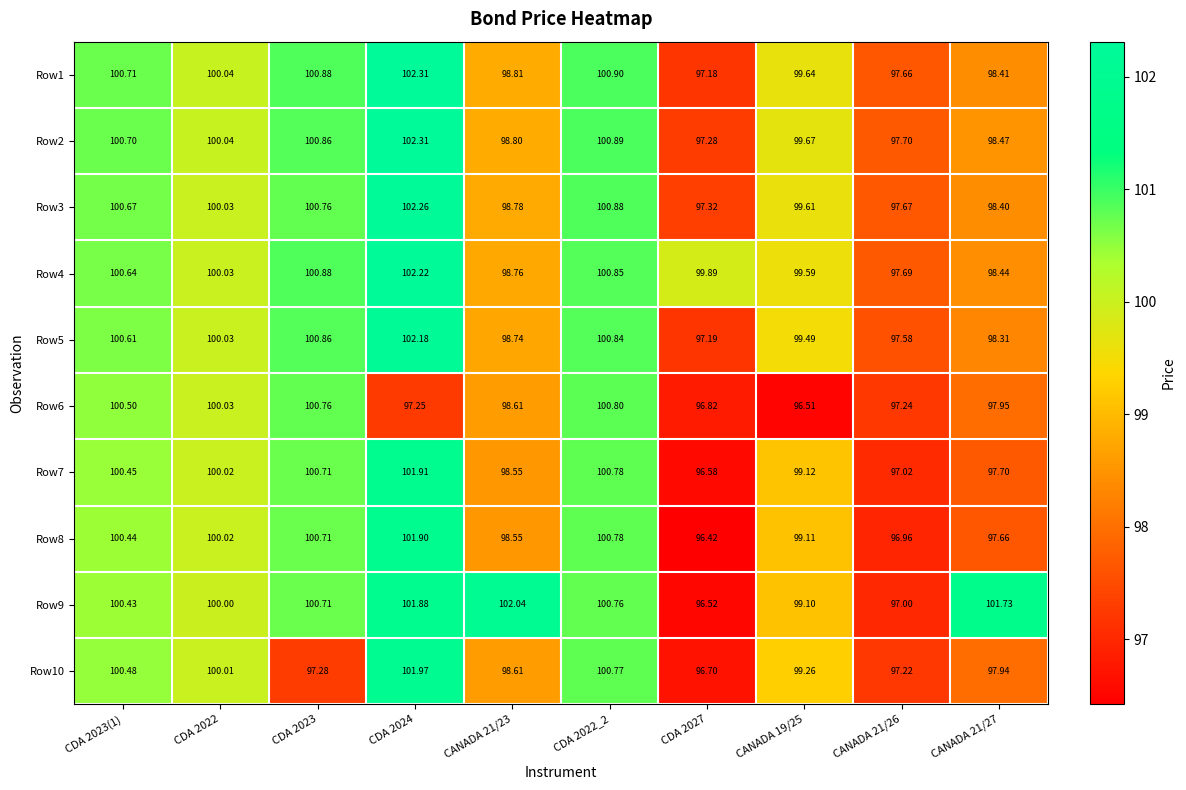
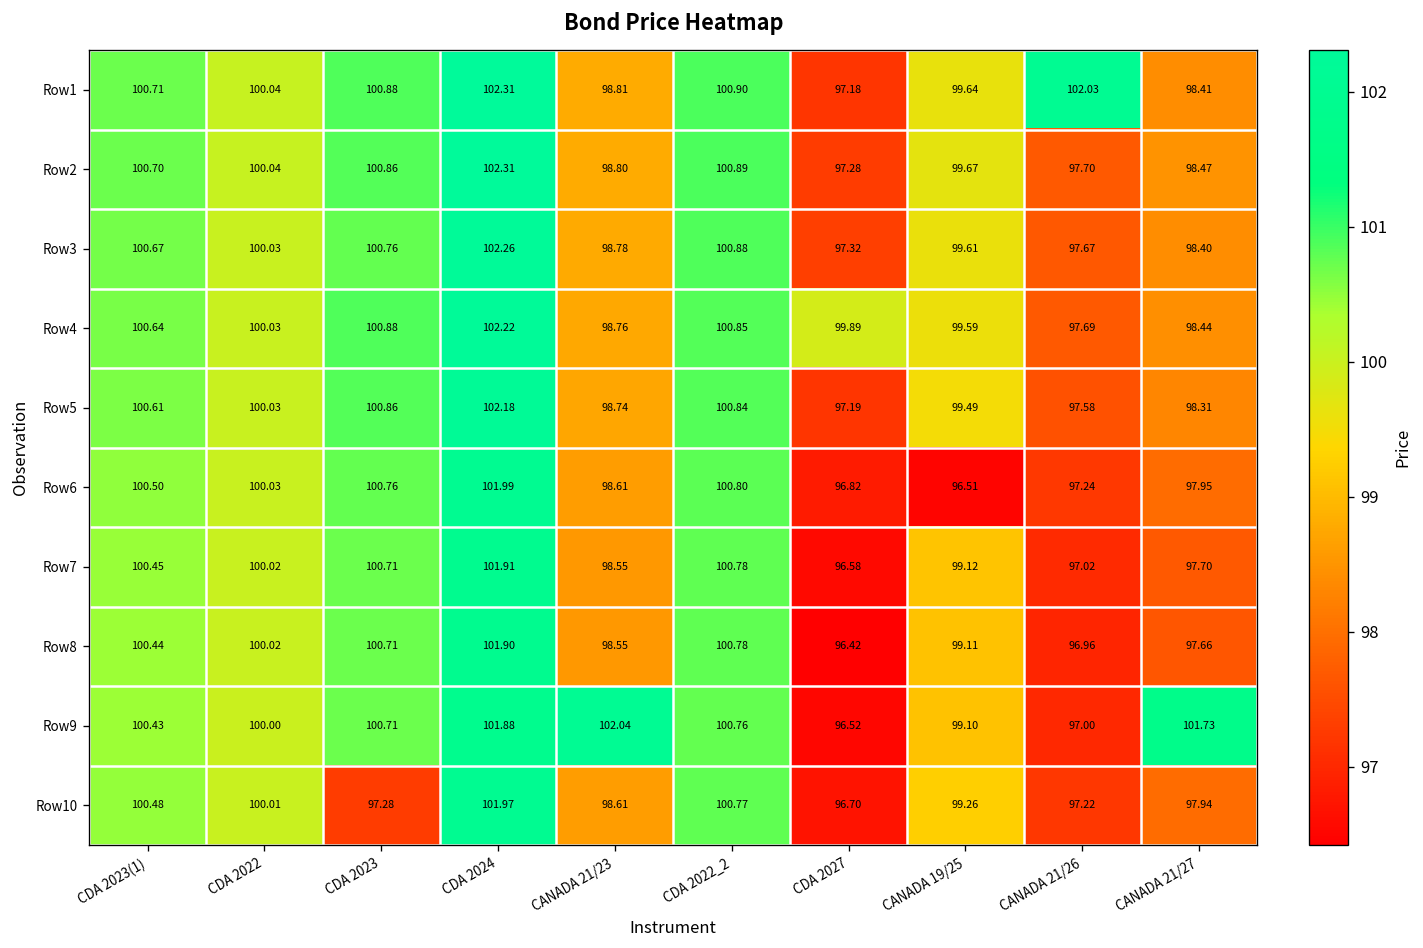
  {
    "Row1": {
      "CDA 2023(1)": 100.71,
      "CDA 2022": 100.04,
      "CDA 2023": 100.88,
      "CDA 2024": 102.31,
      "CANADA 21/23": 98.81,
      "CDA 2022_2": 100.90,
      "CDA 2027": 97.18,
      "CANADA 19/25": 99.64,
-     "CANADA 21/26": 97.66,
+     "CANADA 21/26": 102.03,
      "CANADA 21/27": 98.41
    },
    "Row2": {
      "CDA 2023(1)": 100.70,
      "CDA 2022": 100.04,
      "CDA 2023": 100.86,
      "CDA 2024": 102.31,
      "CANADA 21/23": 98.80,
      "CDA 2022_2": 100.89,
      "CDA 2027": 97.28,
      "CANADA 19/25": 99.67,
      "CANADA 21/26": 97.70,
      "CANADA 21/27": 98.47
    },
    "Row3": {
      "CDA 2023(1)": 100.67,
      "CDA 2022": 100.03,
      "CDA 2023": 100.76,
      "CDA 2024": 102.26,
      "CANADA 21/23": 98.78,
      "CDA 2022_2": 100.88,
      "CDA 2027": 97.32,
      "CANADA 19/25": 99.61,
      "CANADA 21/26": 97.67,
      "CANADA 21/27": 98.40
    },
    "Row4": {
      "CDA 2023(1)": 100.64,
      "CDA 2022": 100.03,
      "CDA 2023": 100.88,
      "CDA 2024": 102.22,
      "CANADA 21/23": 98.76,
      "CDA 2022_2": 100.85,
      "CDA 2027": 99.89,
      "CANADA 19/25": 99.59,
      "CANADA 21/26": 97.69,
      "CANADA 21/27": 98.44
    },
    "Row5": {
      "CDA 2023(1)": 100.61,
      "CDA 2022": 100.03,
      "CDA 2023": 100.86,
      "CDA 2024": 102.18,
      "CANADA 21/23": 98.74,
      "CDA 2022_2": 100.84,
      "CDA 2027": 97.19,
      "CANADA 19/25": 99.49,
      "CANADA 21/26": 97.58,
      "CANADA 21/27": 98.31
    },
    "Row6": {
      "CDA 2023(1)": 100.50,
      "CDA 2022": 100.03,
      "CDA 2023": 100.76,
-     "CDA 2024": 97.25,
+     "CDA 2024": 101.99,
      "CANADA 21/23": 98.61,
      "CDA 2022_2": 100.80,
      "CDA 2027": 96.82,
      "CANADA 19/25": 96.51,
      "CANADA 21/26": 97.24,
      "CANADA 21/27": 97.95
    },
    "Row7": {
      "CDA 2023(1)": 100.45,
      "CDA 2022": 100.02,
      "CDA 2023": 100.71,
      "CDA 2024": 101.91,
      "CANADA 21/23": 98.55,
      "CDA 2022_2": 100.78,
      "CDA 2027": 96.58,
      "CANADA 19/25": 99.12,
      "CANADA 21/26": 97.02,
      "CANADA 21/27": 97.70
    },
    "Row8": {
      "CDA 2023(1)": 100.44,
      "CDA 2022": 100.02,
      "CDA 2023": 100.71,
      "CDA 2024": 101.90,
      "CANADA 21/23": 98.55,
      "CDA 2022_2": 100.78,
      "CDA 2027": 96.42,
      "CANADA 19/25": 99.11,
      "CANADA 21/26": 96.96,
      "CANADA 21/27": 97.66
    },
    "Row9": {
      "CDA 2023(1)": 100.43,
      "CDA 2022": 100.00,
      "CDA 2023": 100.71,
      "CDA 2024": 101.88,
      "CANADA 21/23": 102.04,
      "CDA 2022_2": 100.76,
      "CDA 2027": 96.52,
      "CANADA 19/25": 99.10,
      "CANADA 21/26": 97.00,
      "CANADA 21/27": 101.73
    },
    "Row10": {
      "CDA 2023(1)": 100.48,
      "CDA 2022": 100.01,
      "CDA 2023": 97.28,
      "CDA 2024": 101.97,
      "CANADA 21/23": 98.61,
      "CDA 2022_2": 100.77,
      "CDA 2027": 96.70,
      "CANADA 19/25": 99.26,
      "CANADA 21/26": 97.22,
      "CANADA 21/27": 97.94
    }
  }
